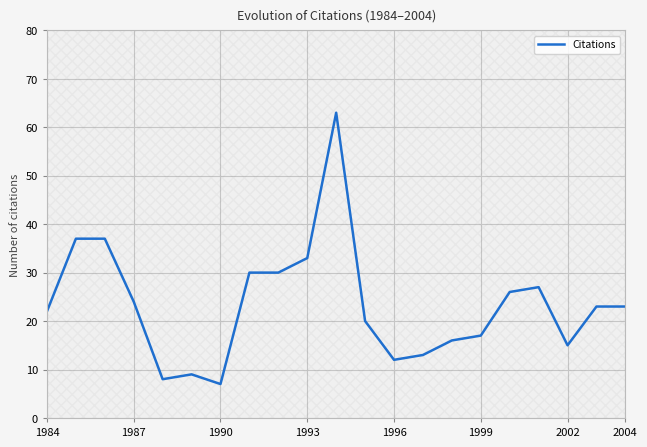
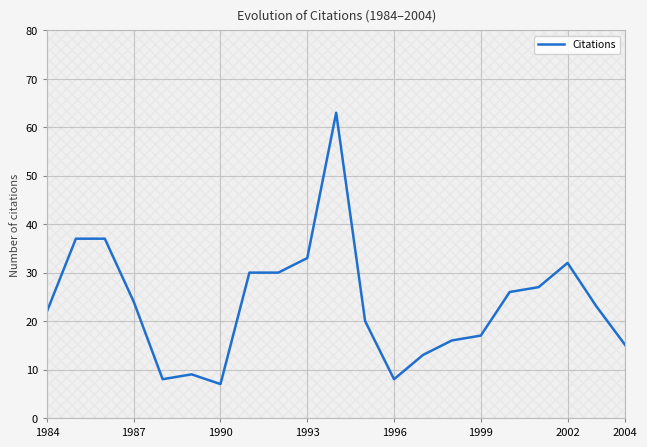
  {
    "Citations": {
      "1984": 22,
      "1987": 24,
      "1990": 7,
      "1993": 33,
-     "1996": 12,
+     "1996": 8,
      "1999": 17,
-     "2002": 15,
-     "2004": 23
+     "2002": 32,
+     "2004": 15
    }
  }
